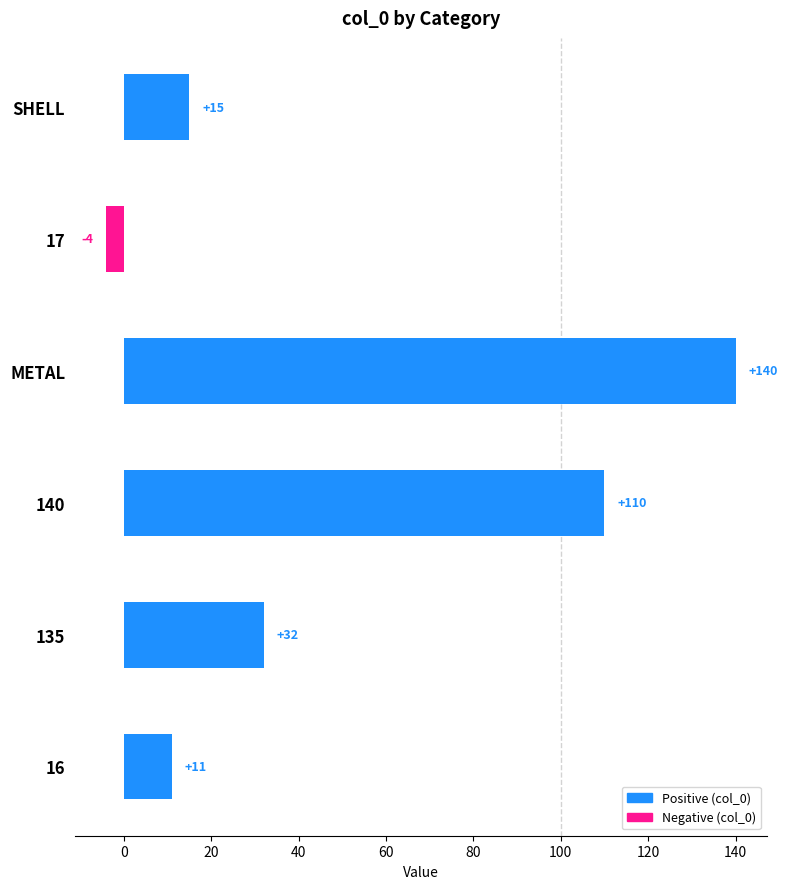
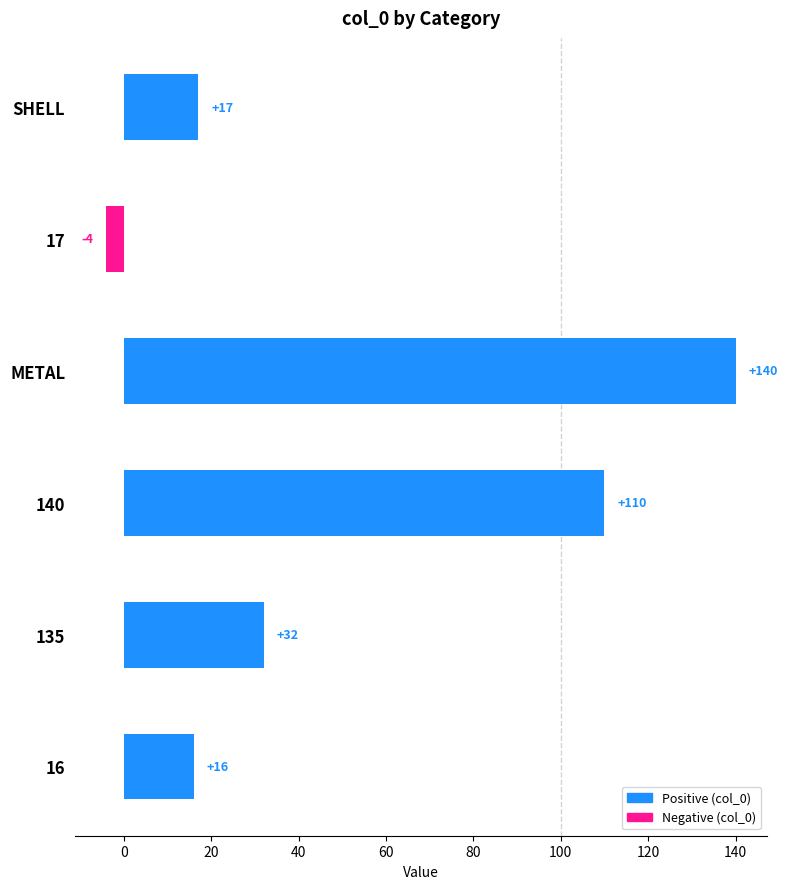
  {
-   "SHELL": "+15",
+   "SHELL": "+17",
    "17": "-4",
    "METAL": "+140",
    "140": "+110",
    "135": "+32",
-   "16": "+11"
+   "16": "+16"
  }
